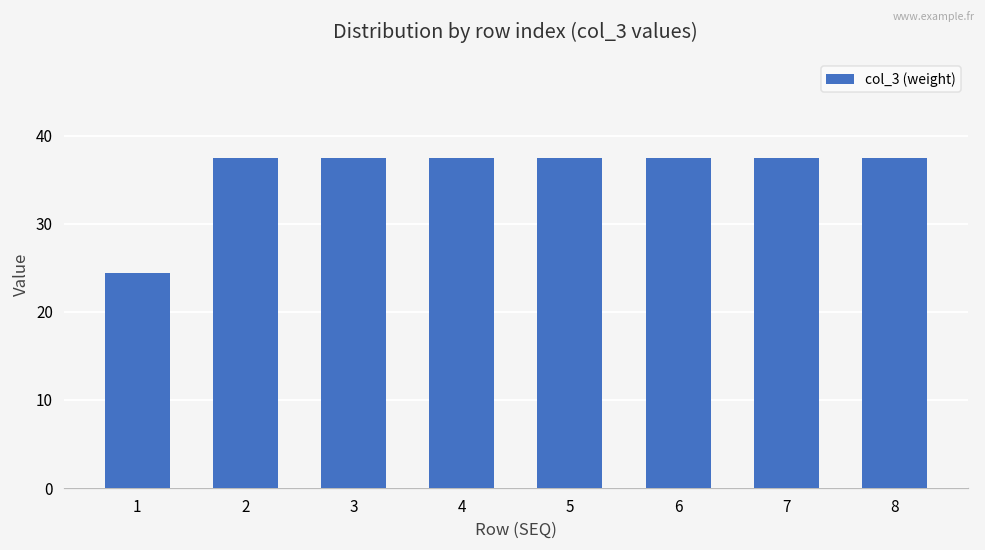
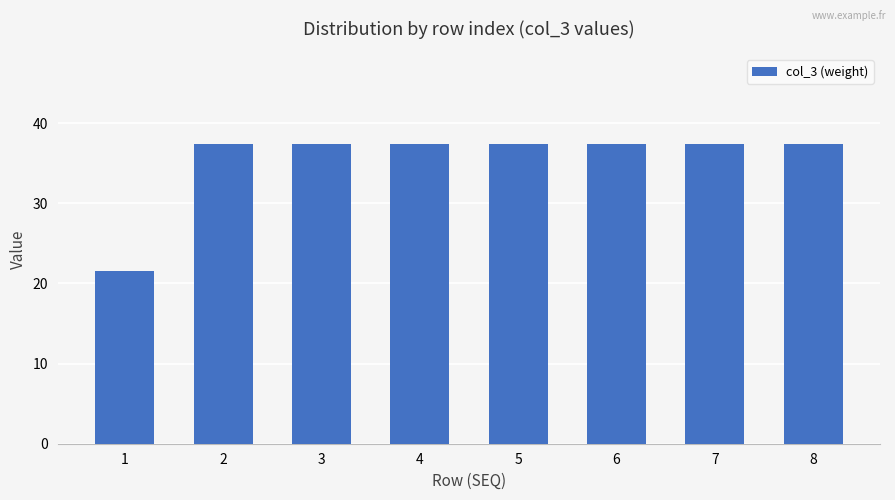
  {
-   "1": 24,
+   "1": 22,
    "2": 37,
    "3": 37,
    "4": 37,
    "5": 37,
    "6": 37,
    "7": 37,
    "8": 37
  }
